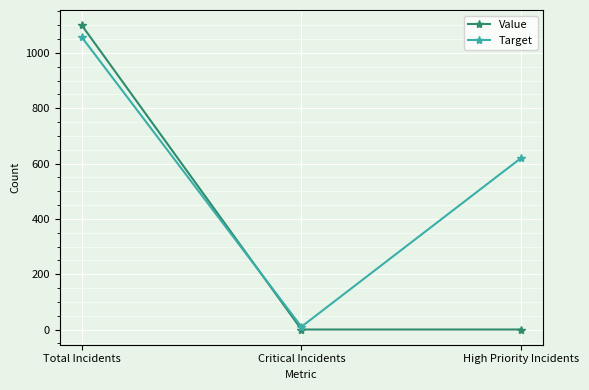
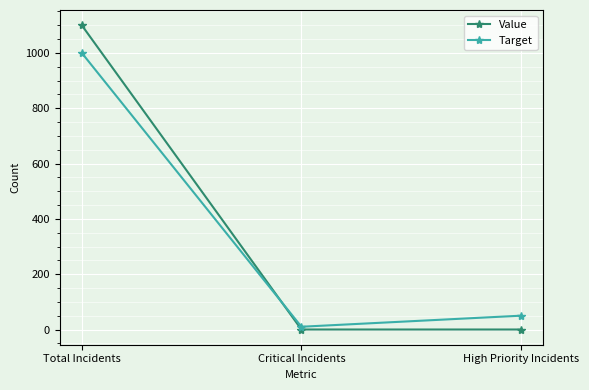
  {
    "Value": {
      "Total Incidents": 1100,
      "Critical Incidents": 0,
      "High Priority Incidents": 0
    },
    "Target": {
-     "Total Incidents": 1060,
+     "Total Incidents": 1000,
      "Critical Incidents": 10,
-     "High Priority Incidents": 620
+     "High Priority Incidents": 50
    }
  }
